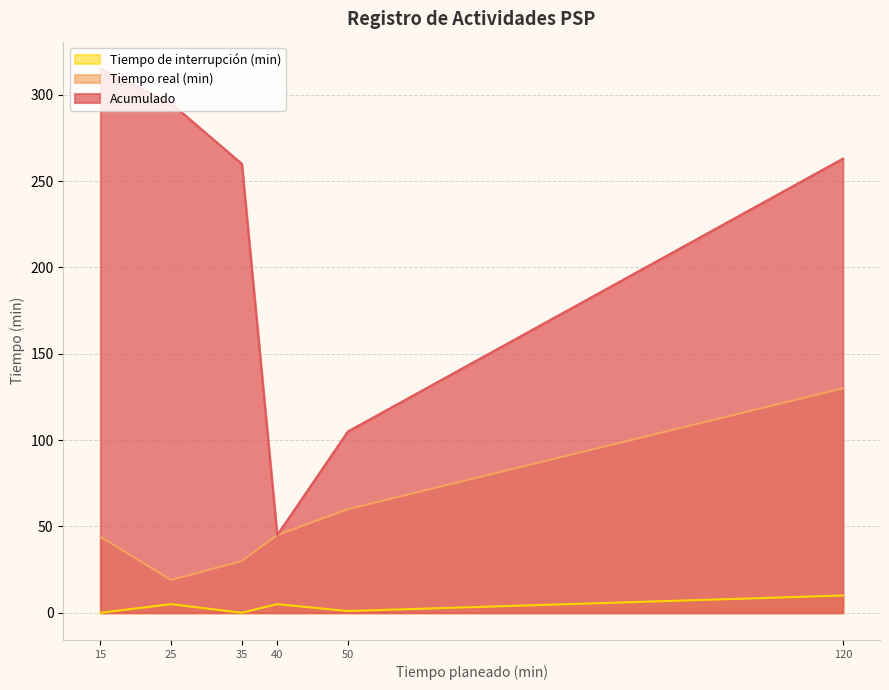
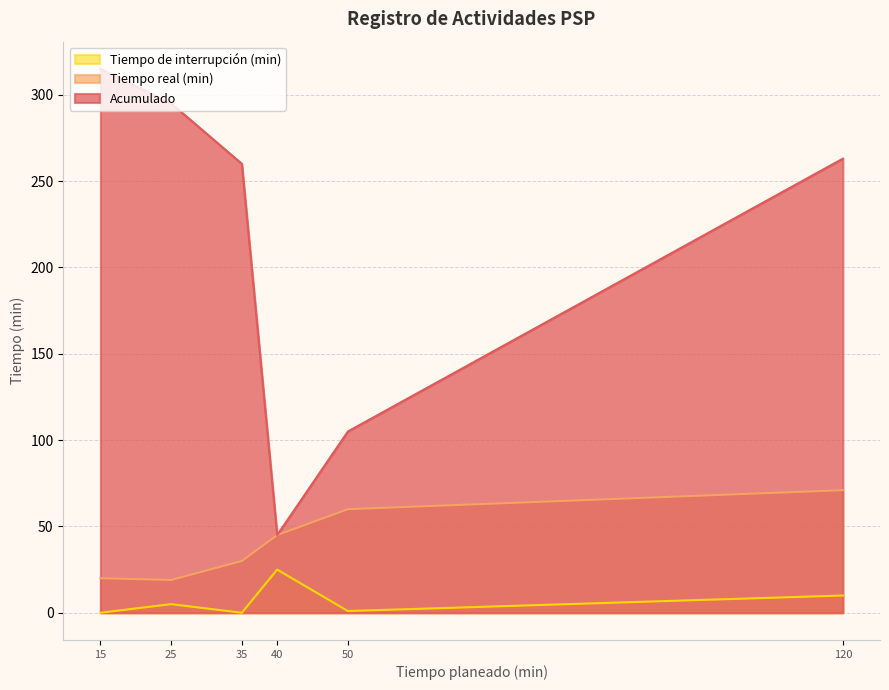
  {
    "Tiempo de interrupción (min)": {
      "15": 0,
      "25": 5,
      "35": 0,
-     "40": 5,
+     "40": 25,
      "50": 1,
      "120": 10
    },
    "Tiempo real (min)": {
-     "15": 44,
+     "15": 20,
      "25": 19,
      "35": 30,
      "50": 60,
-     "120": 130
+     "120": 71
    },
    "Acumulado": {
      "35": 260,
      "50": 105,
      "120": 263
    }
  }
